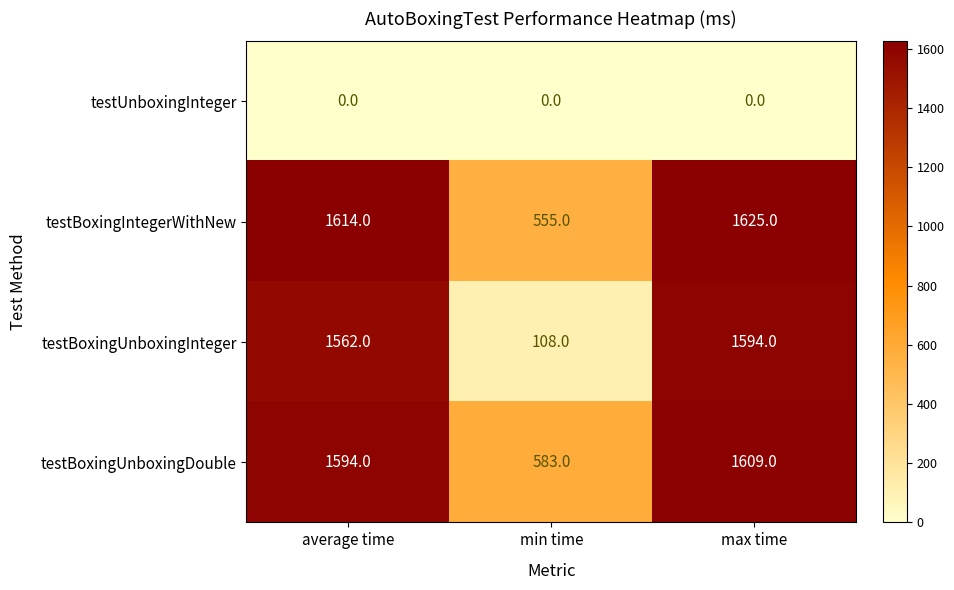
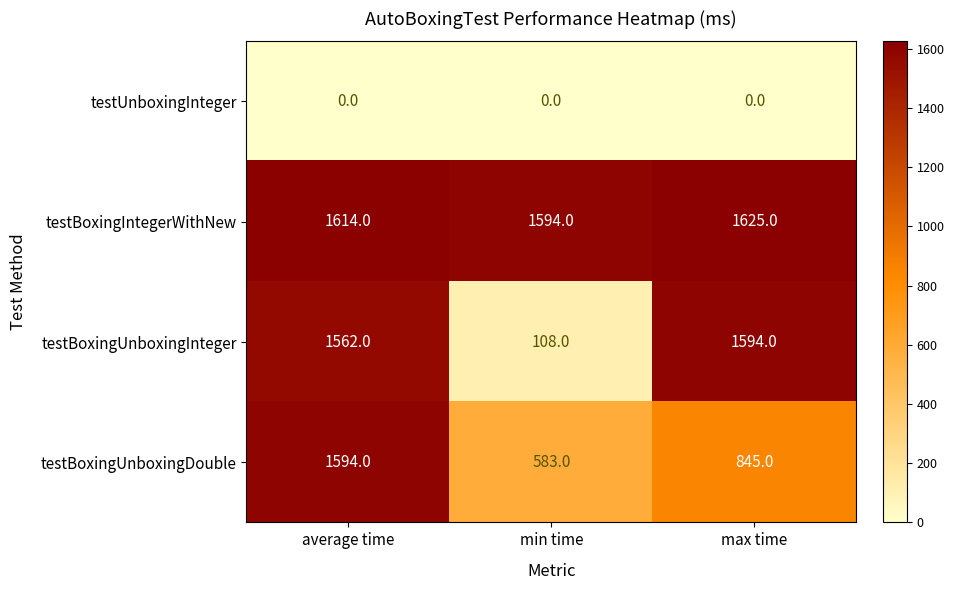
  {
    "testUnboxingInteger": {
      "average time": 0.0,
      "min time": 0.0,
      "max time": 0.0
    },
    "testBoxingIntegerWithNew": {
      "average time": 1614.0,
-     "min time": 555.0,
+     "min time": 1594.0,
      "max time": 1625.0
    },
    "testBoxingUnboxingInteger": {
      "average time": 1562.0,
      "min time": 108.0,
      "max time": 1594.0
    },
    "testBoxingUnboxingDouble": {
      "average time": 1594.0,
      "min time": 583.0,
-     "max time": 1609.0
+     "max time": 845.0
    }
  }
